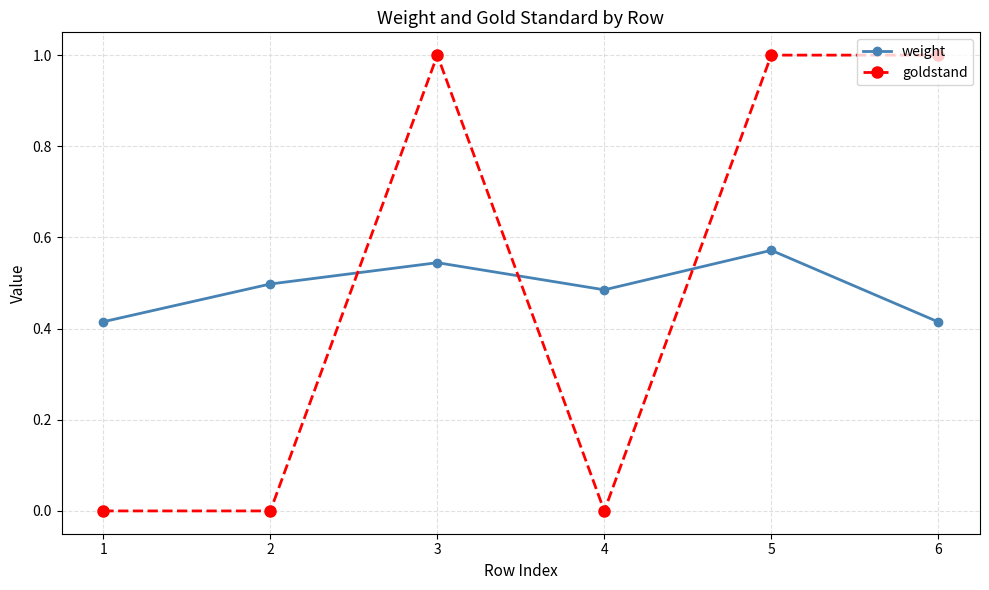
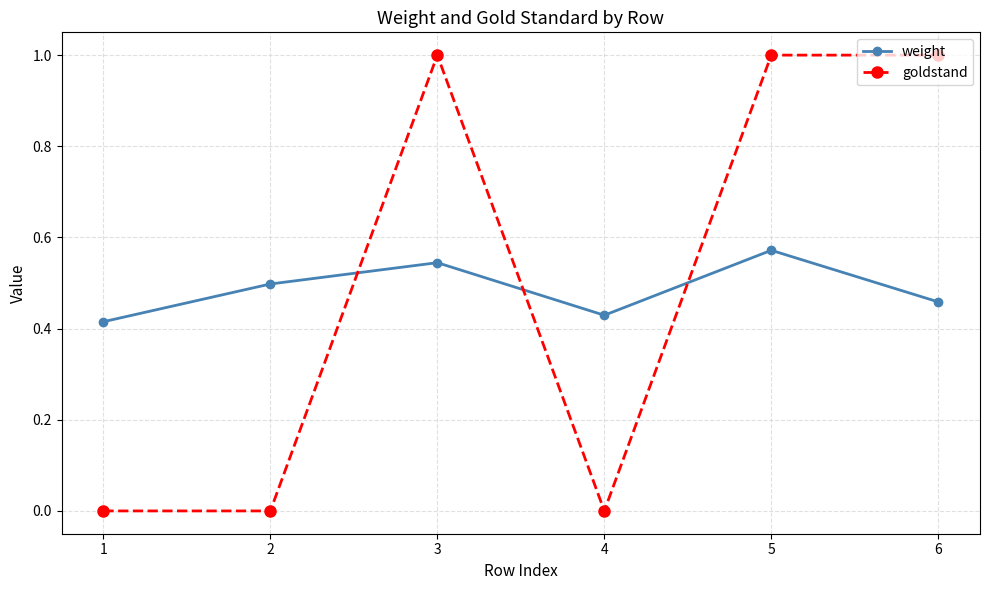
  {
    "weight": {
      "1": 0.42,
      "2": 0.50,
      "3": 0.54,
-     "4": 0.49,
+     "4": 0.43,
      "5": 0.57,
-     "6": 0.41
+     "6": 0.46
    },
    "goldstand": {
      "1": 0.00,
      "2": 0.00,
      "3": 1.00,
      "4": 0.00,
      "5": 1.00
    }
  }
